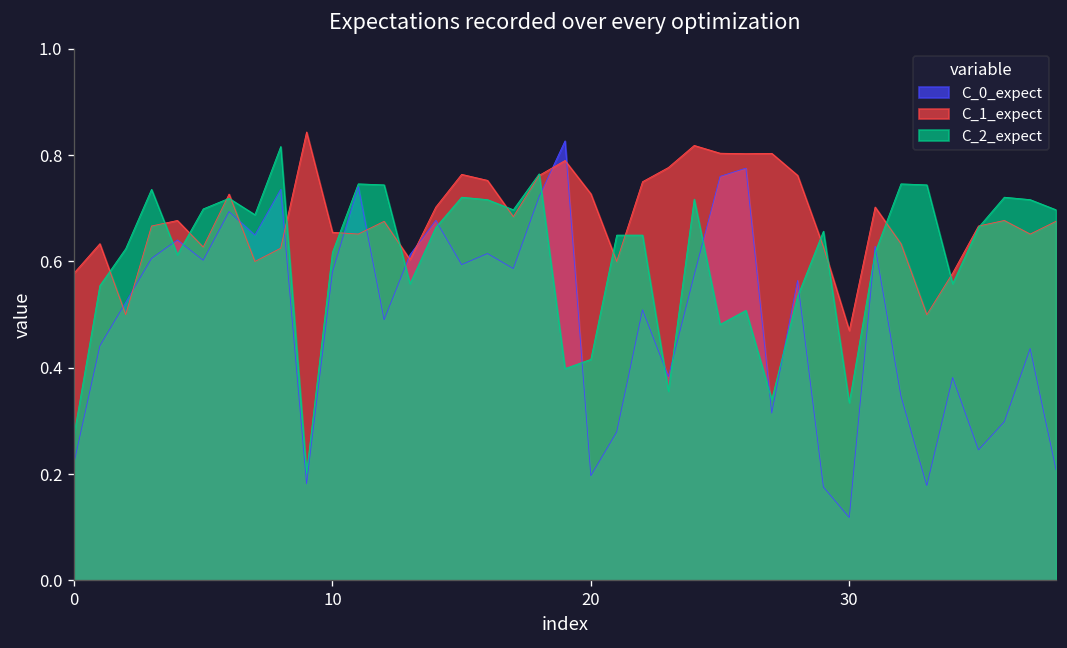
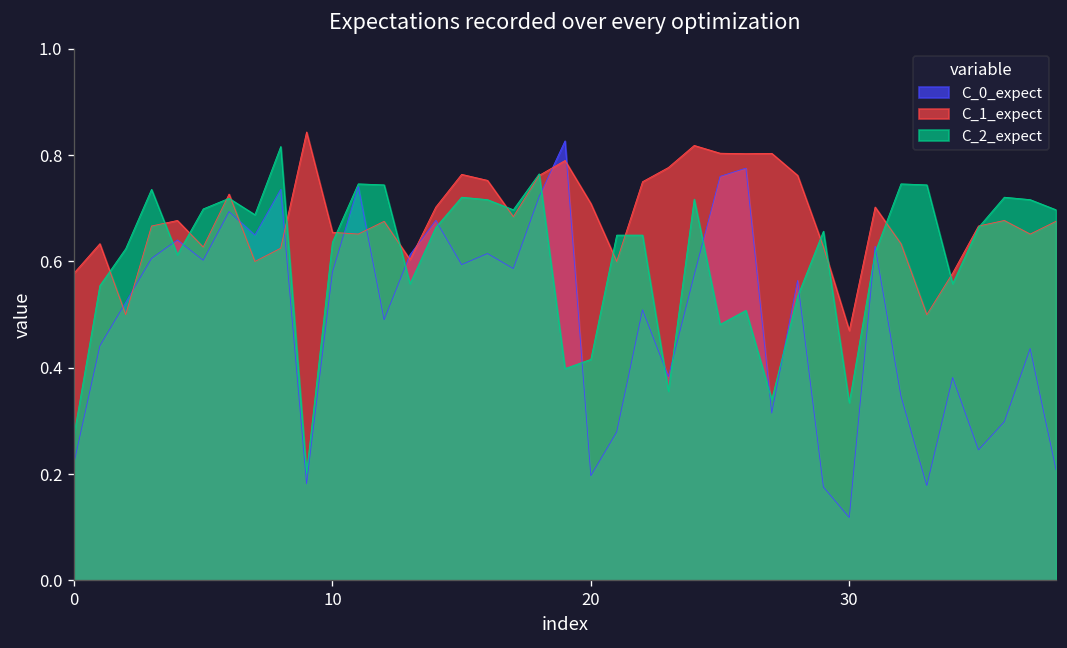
  {
    "C_0_expect": {
      "0": 0.22,
      "10": 0.58,
      "20": 0.20,
      "30": 0.12
    },
    "C_1_expect": {
      "0": 0.58,
      "10": 0.65,
-     "20": 0.73,
+     "20": 0.71,
      "30": 0.47
    },
    "C_2_expect": {
      "0": 0.27,
-     "10": 0.62,
+     "10": 0.64,
      "20": 0.42,
      "30": 0.33
    }
  }
